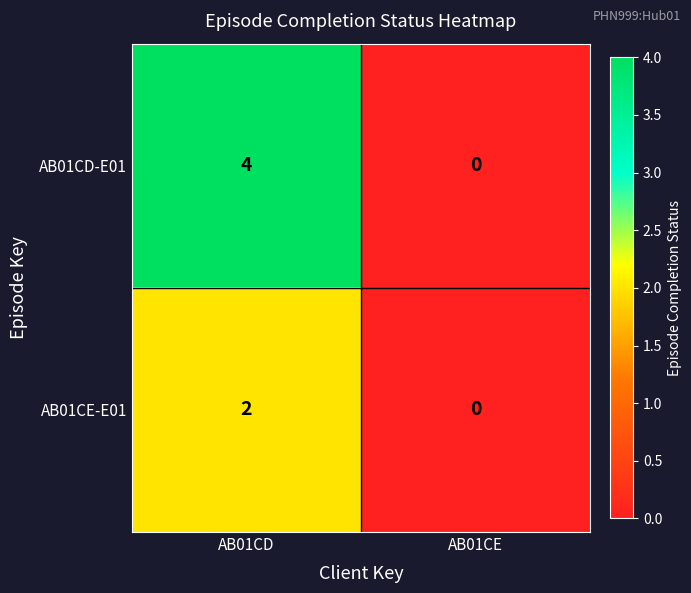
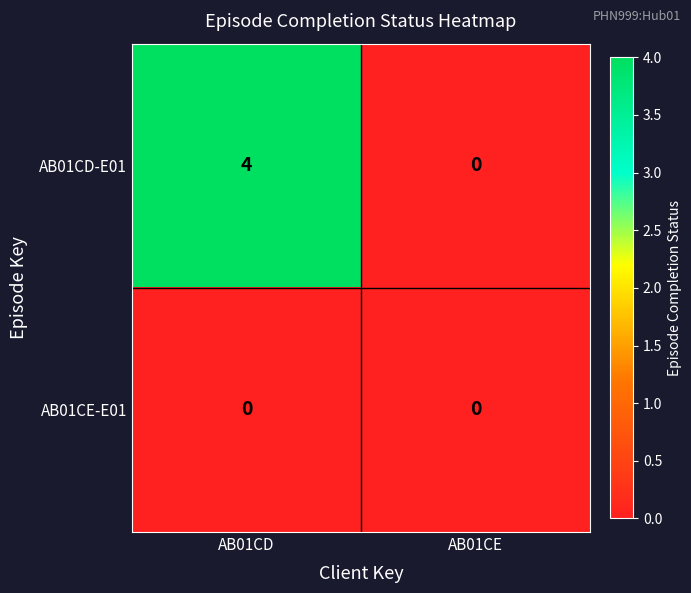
  {
    "AB01CD-E01": {
      "AB01CD": 4,
      "AB01CE": 0
    },
    "AB01CE-E01": {
-     "AB01CD": 2,
+     "AB01CD": 0,
      "AB01CE": 0
    }
  }
